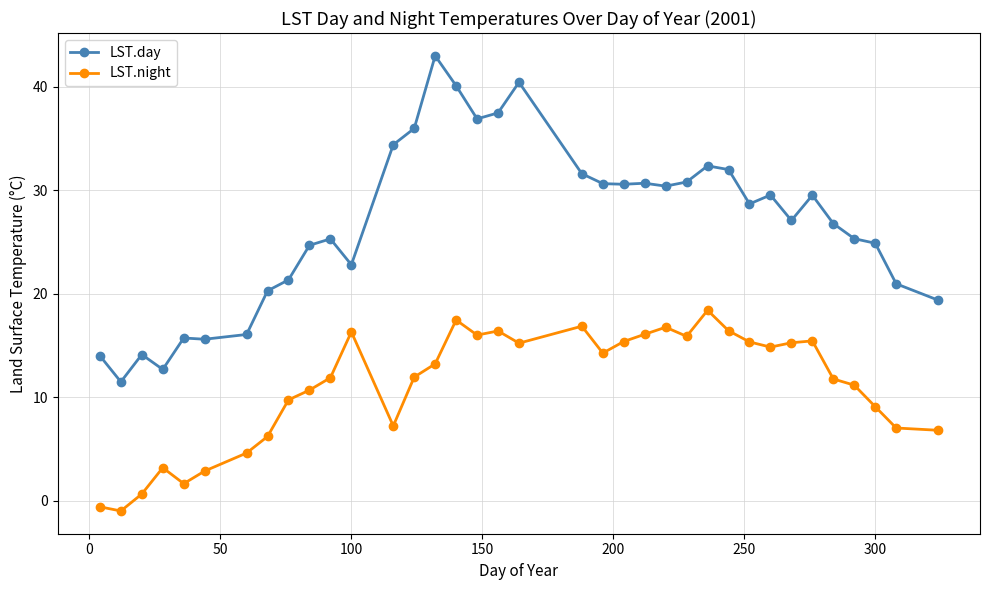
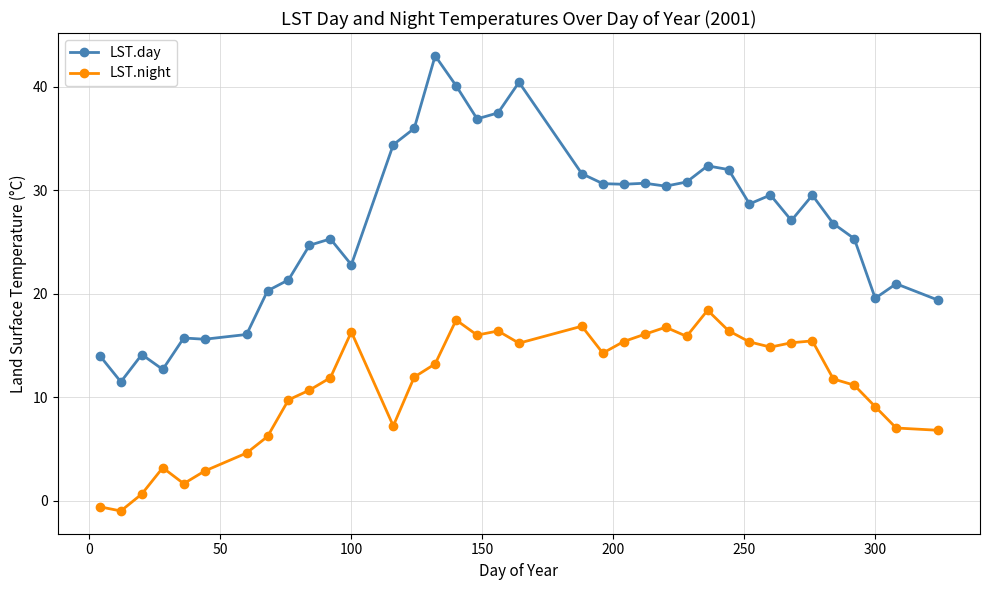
  {
    "LST.day": {
      "100": 22.8,
-     "300": 24.9
+     "300": 19.6
    },
    "LST.night": {
      "100": 16.3,
      "300": 9.1
    }
  }
